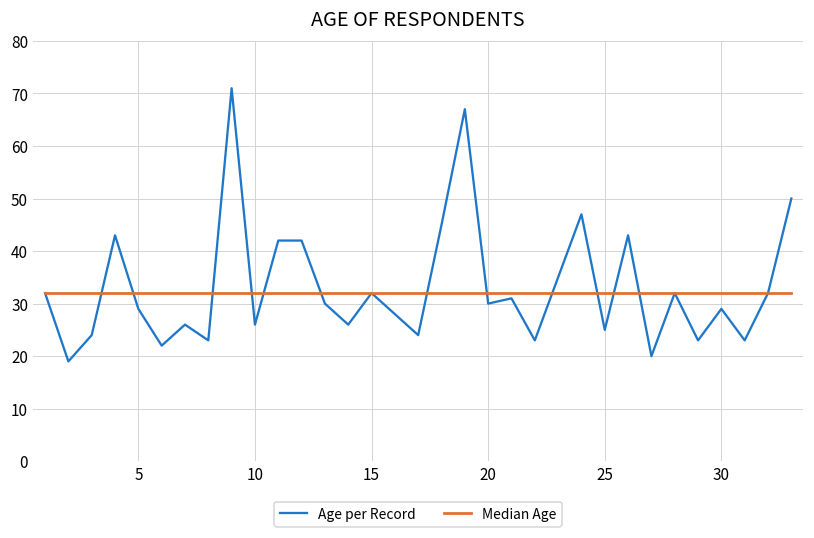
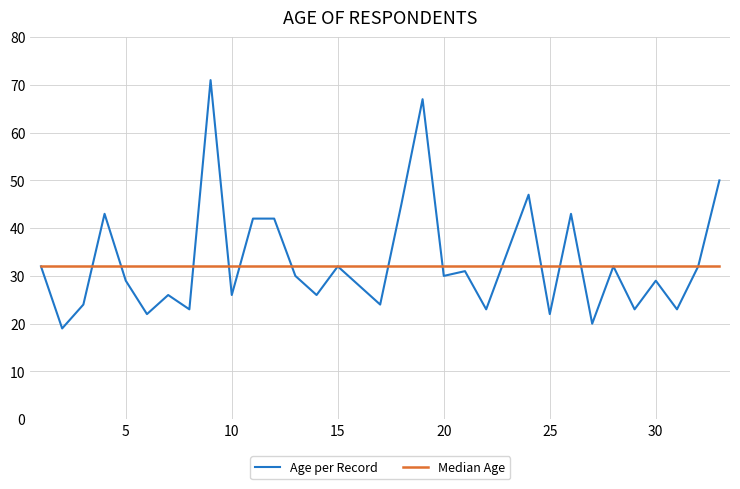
  {
    "Age per Record": {
      "5": 29,
      "10": 26,
      "20": 30,
-     "25": 25,
+     "25": 22,
      "30": 29
    },
    "Median Age": {
      "5": 32,
      "10": 32,
      "20": 32,
      "25": 32,
      "30": 32
    }
  }
